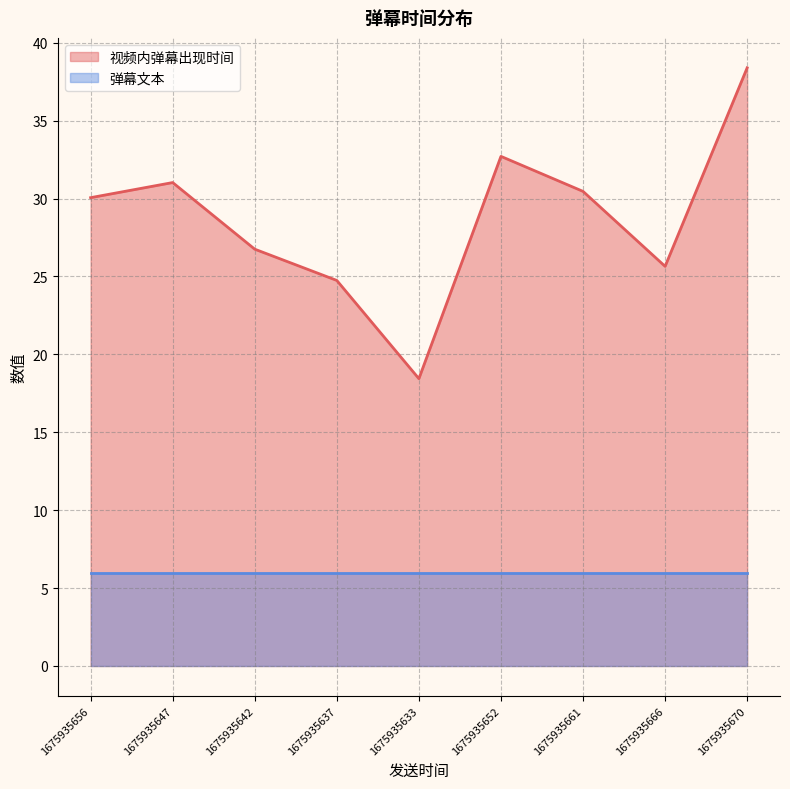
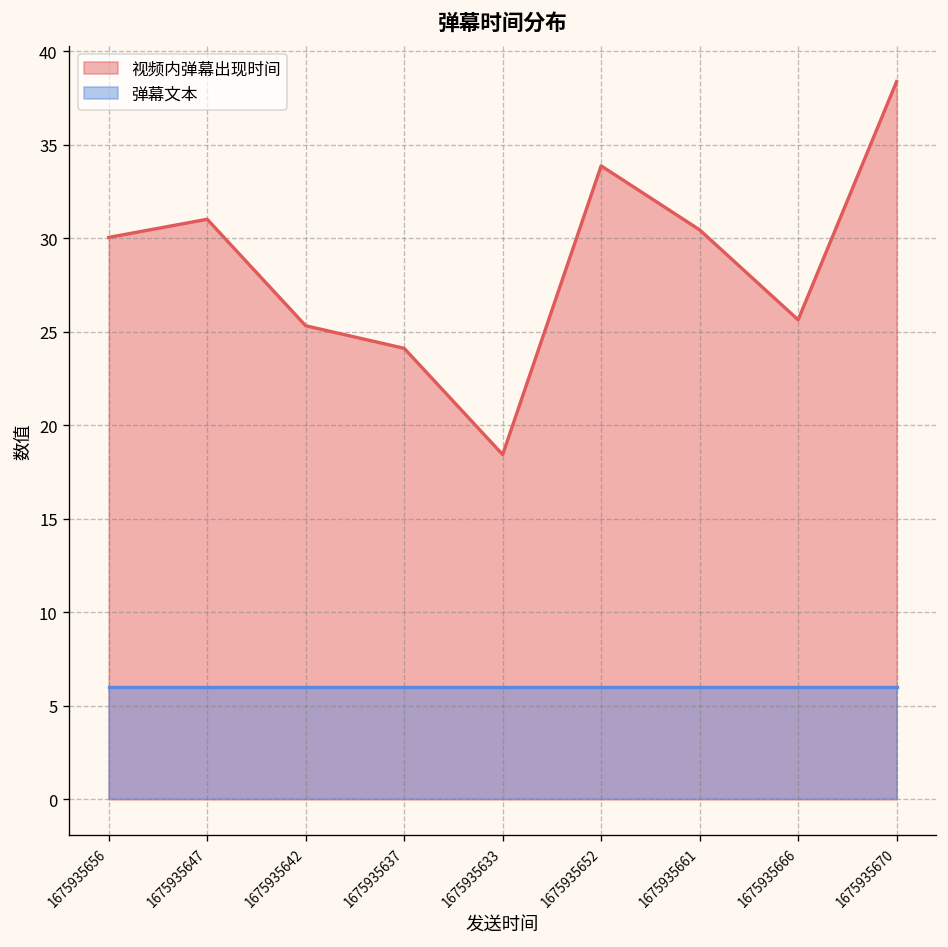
  {
    "视频内弹幕出现时间": {
      "1675935656": 30.1,
      "1675935647": 31.0,
-     "1675935642": 26.8,
-     "1675935637": 24.7,
+     "1675935642": 25.3,
+     "1675935637": 24.1,
      "1675935633": 18.4,
-     "1675935652": 32.7,
+     "1675935652": 33.9,
      "1675935661": 30.5,
      "1675935666": 25.6,
      "1675935670": 38.4
    },
    "弹幕文本": {
      "1675935656": 6.0,
      "1675935647": 6.0,
      "1675935642": 6.0,
      "1675935637": 6.0,
      "1675935633": 6.0,
      "1675935652": 6.0,
      "1675935661": 6.0,
      "1675935666": 6.0,
      "1675935670": 6.0
    }
  }
